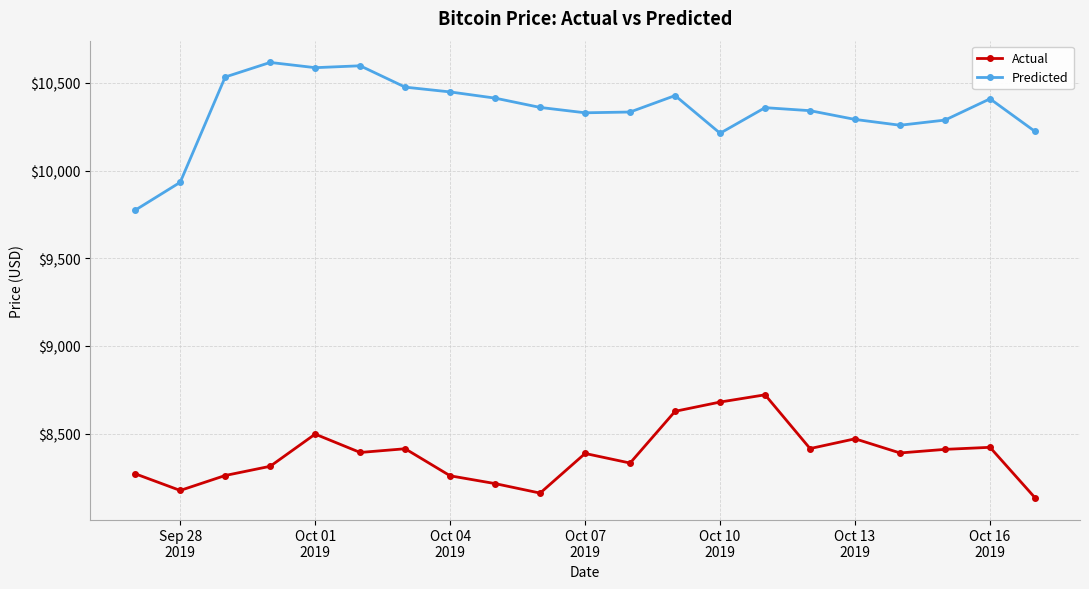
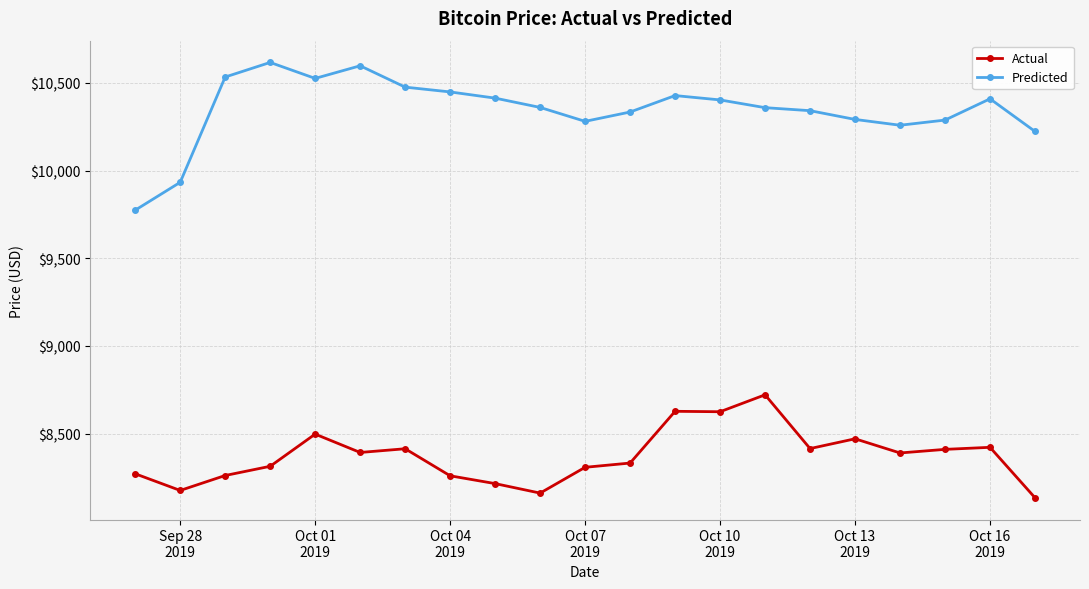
  {
    "Actual": {
      "Sep 28 2019": "$8,180",
      "Oct 01 2019": "$8,500",
      "Oct 04 2019": "$8,260",
-     "Oct 07 2019": "$8,390",
-     "Oct 10 2019": "$8,680",
+     "Oct 07 2019": "$8,310",
+     "Oct 10 2019": "$8,630",
      "Oct 13 2019": "$8,470",
      "Oct 16 2019": "$8,420"
    },
    "Predicted": {
      "Sep 28 2019": "$9,930",
-     "Oct 01 2019": "$10,590",
+     "Oct 01 2019": "$10,530",
      "Oct 04 2019": "$10,450",
-     "Oct 07 2019": "$10,330",
-     "Oct 10 2019": "$10,210",
+     "Oct 07 2019": "$10,280",
+     "Oct 10 2019": "$10,400",
      "Oct 13 2019": "$10,290",
      "Oct 16 2019": "$10,410"
    }
  }
